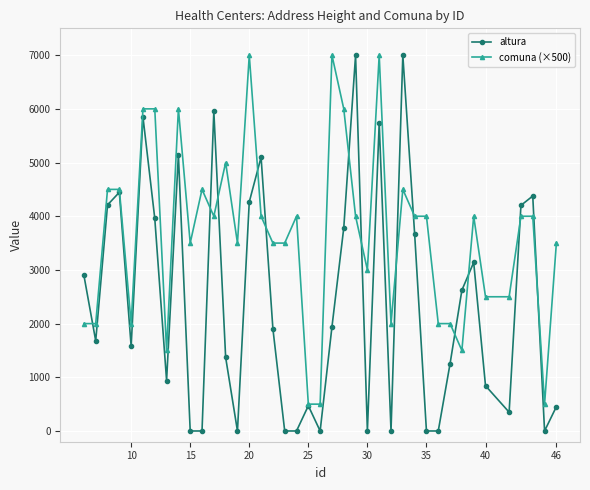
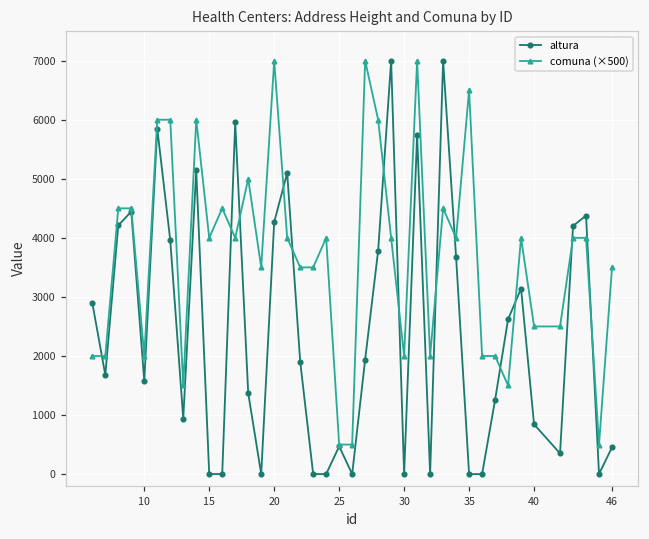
  {
    "altura": {
      "10": 1600,
      "15": 0,
      "20": 4300,
      "30": 0,
      "35": 0,
      "40": 800,
      "46": 500
    },
    "comuna (×500)": {
      "10": 2000,
-     "15": 3500,
+     "15": 4000,
      "20": 7000,
-     "30": 3000,
-     "35": 4000,
+     "30": 2000,
+     "35": 6500,
      "40": 2500,
      "46": 3500
    }
  }
